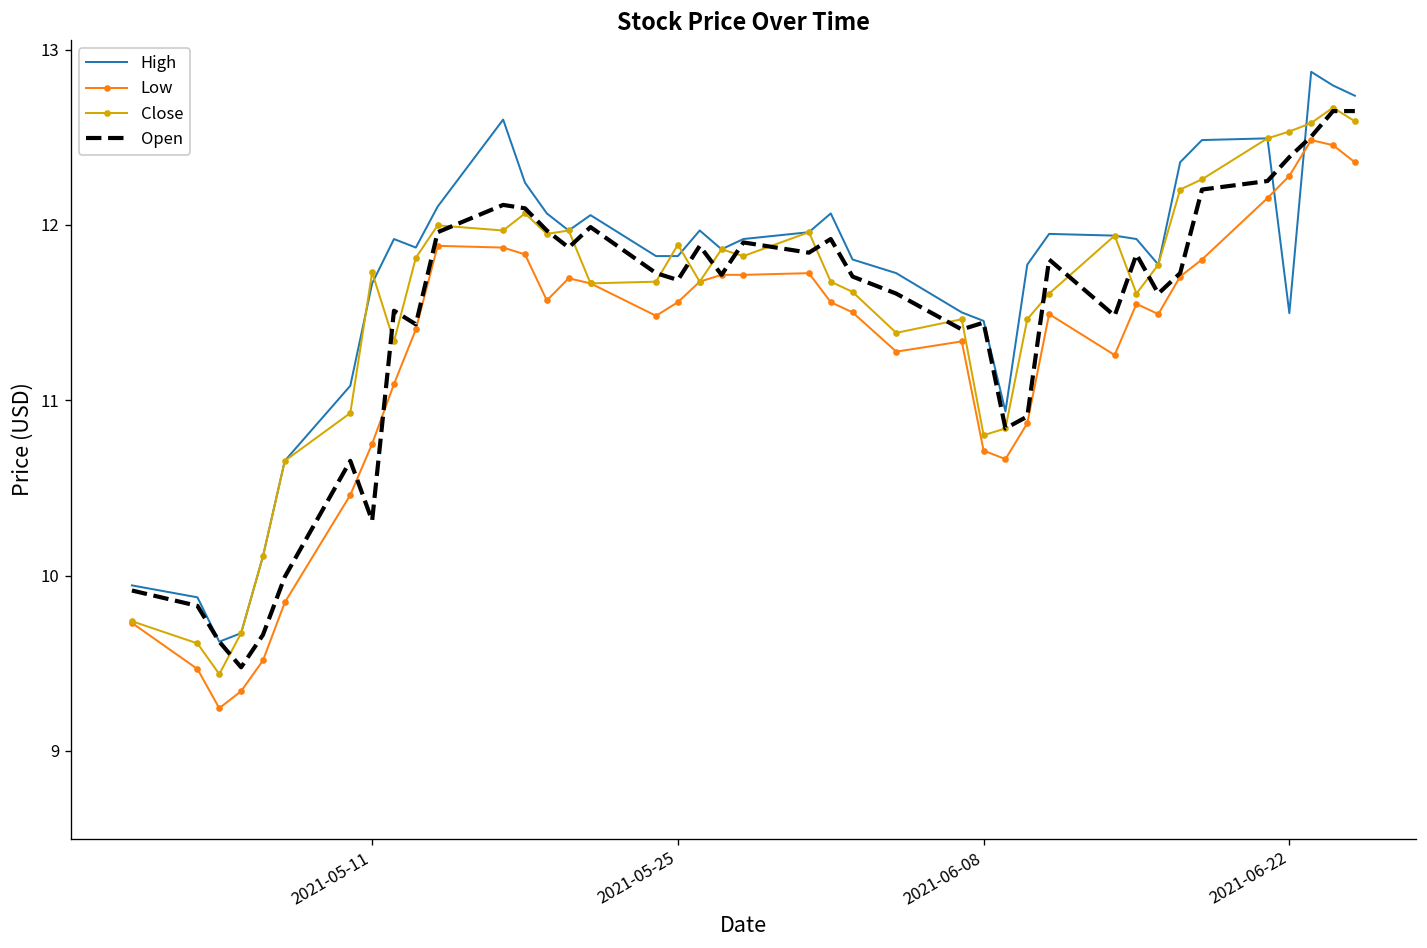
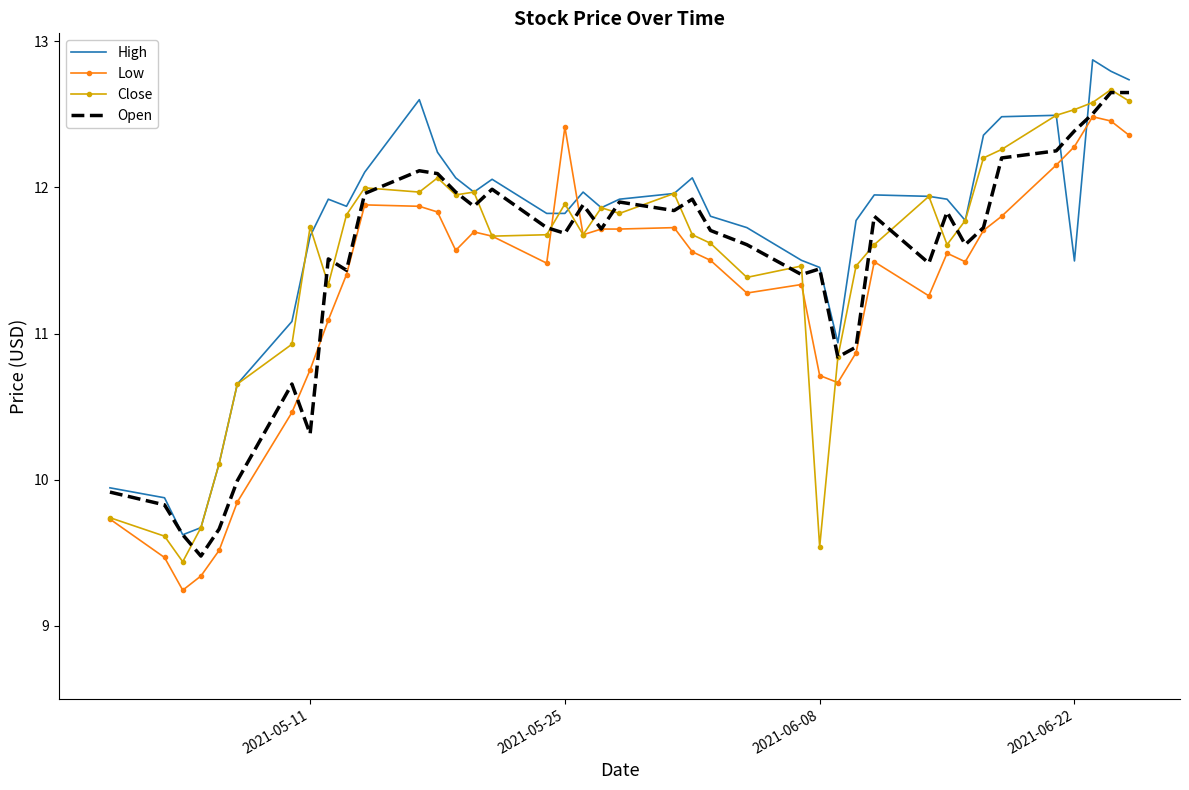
  {
    "High": {
      "2021-05-11": 11.67,
      "2021-05-25": 11.82,
      "2021-06-22": 11.50
    },
    "Low": {
      "2021-05-11": 10.75,
-     "2021-05-25": 11.56,
+     "2021-05-25": 12.41,
      "2021-06-08": 10.71,
      "2021-06-22": 12.28
    },
    "Close": {
      "2021-05-11": 11.73,
      "2021-05-25": 11.89,
-     "2021-06-08": 10.80,
+     "2021-06-08": 9.54,
      "2021-06-22": 12.53
    },
    "Open": {
      "2021-05-11": 10.31,
      "2021-05-25": 11.69,
      "2021-06-22": 12.39
    }
  }
